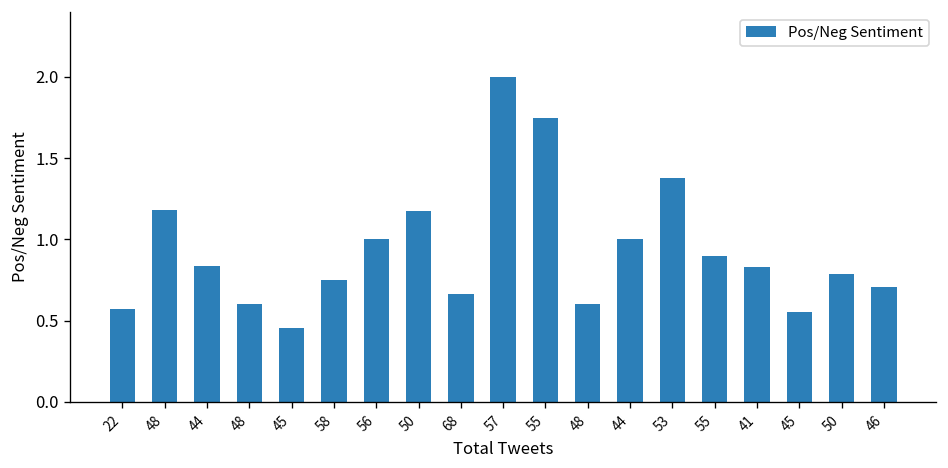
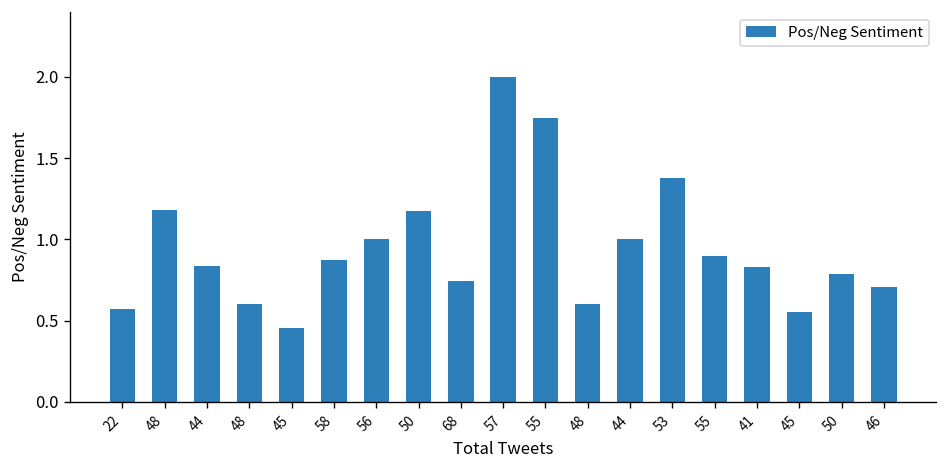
  {
    "22": 0.57,
-   "58": 0.75,
+   "58": 0.87,
    "56": 1.00,
-   "68": 0.66,
+   "68": 0.74,
    "57": 2.00,
    "53": 1.38,
    "41": 0.83,
    "46": 0.70
  }
